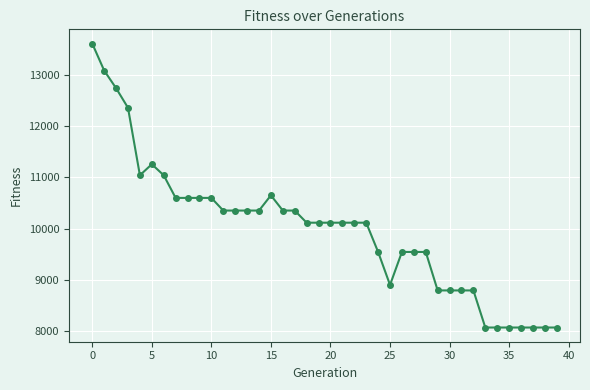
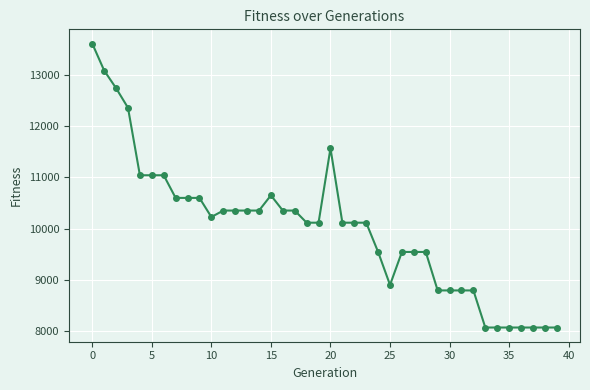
  {
    "0": 13600,
-   "5": 11300,
-   "10": 10600,
+   "5": 11000,
+   "10": 10200,
    "15": 10600,
-   "20": 10100,
+   "20": 11600,
    "25": 8900,
    "30": 8800,
    "35": 8100
  }
